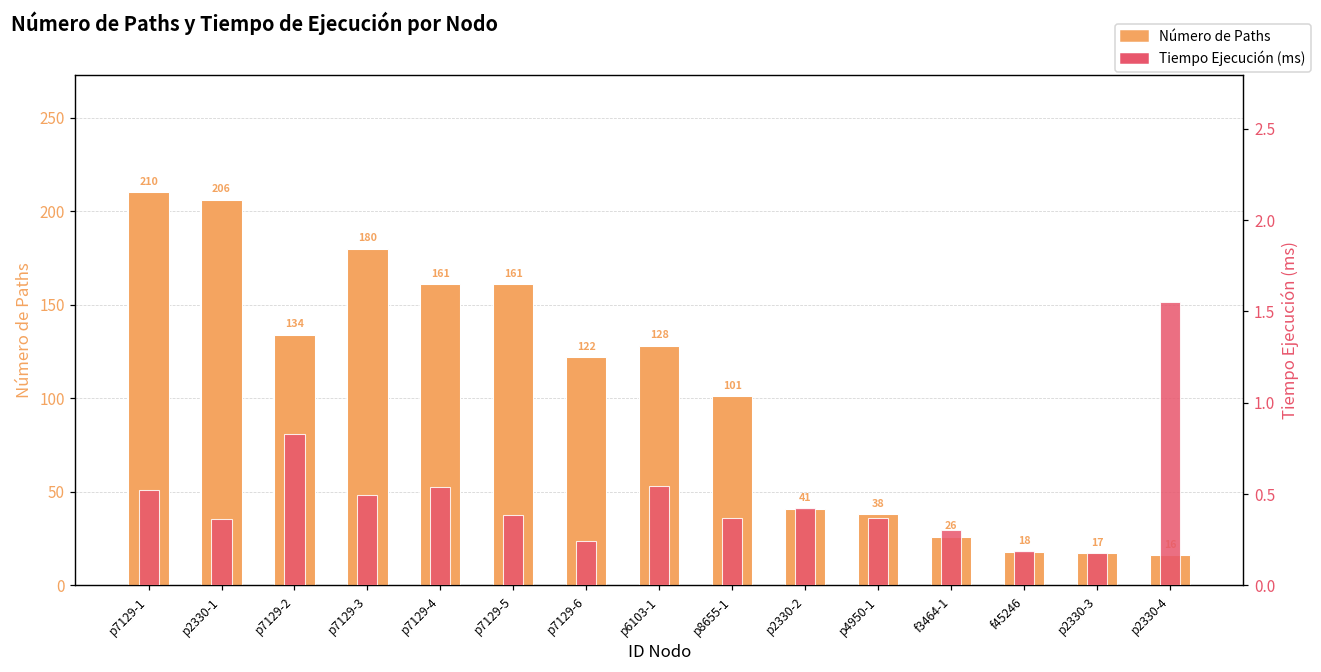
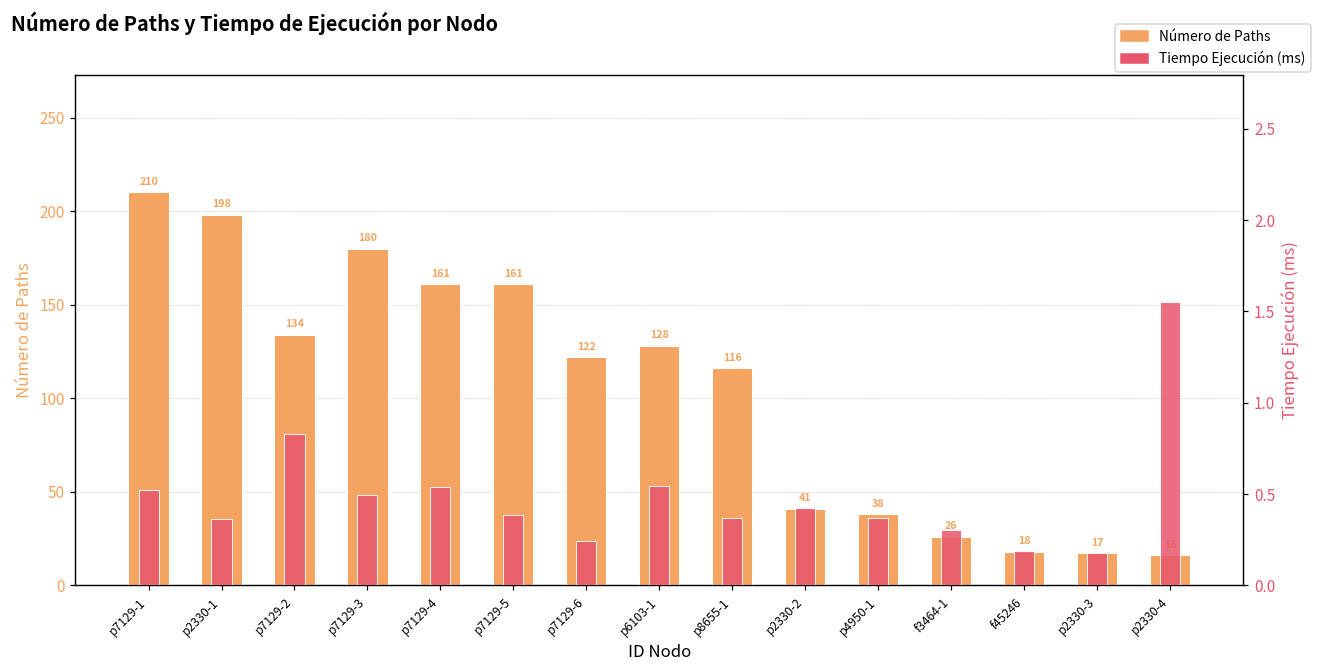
  {
    "Número de Paths": {
      "p7129-1": 210,
-     "p2330-1": 206,
+     "p2330-1": 198,
      "p7129-2": 134,
      "p7129-3": 180,
      "p7129-4": 161,
      "p7129-5": 161,
      "p7129-6": 122,
      "p6103-1": 128,
-     "p8655-1": 101,
+     "p8655-1": 116,
      "p2330-2": 41,
      "p4950-1": 38,
      "f3464-1": 26,
      "f45246": 18,
      "p2330-3": 17
    }
  }
